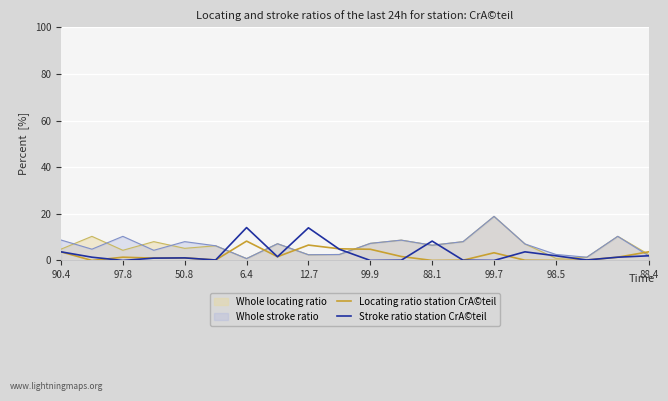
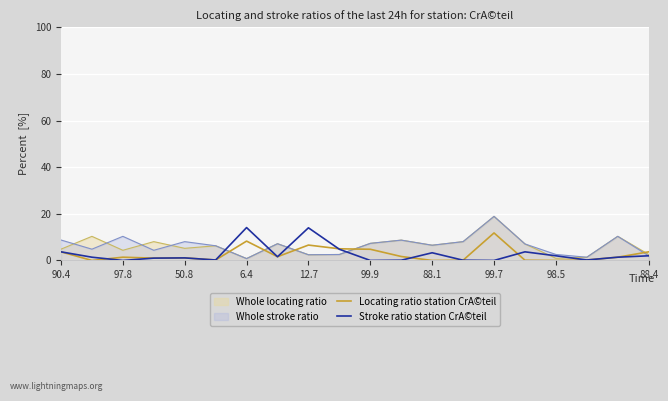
  {
    "Locating ratio station CrA©teil": {
      "97.8": 1,
      "6.4": 8,
      "12.7": 7,
      "88.1": 0,
-     "99.7": 3,
+     "99.7": 12,
      "88.4": 4
    },
    "Stroke ratio station CrA©teil": {
      "97.8": 0,
      "6.4": 14,
      "12.7": 14,
-     "88.1": 8,
+     "88.1": 3,
      "99.7": 0
    }
  }
